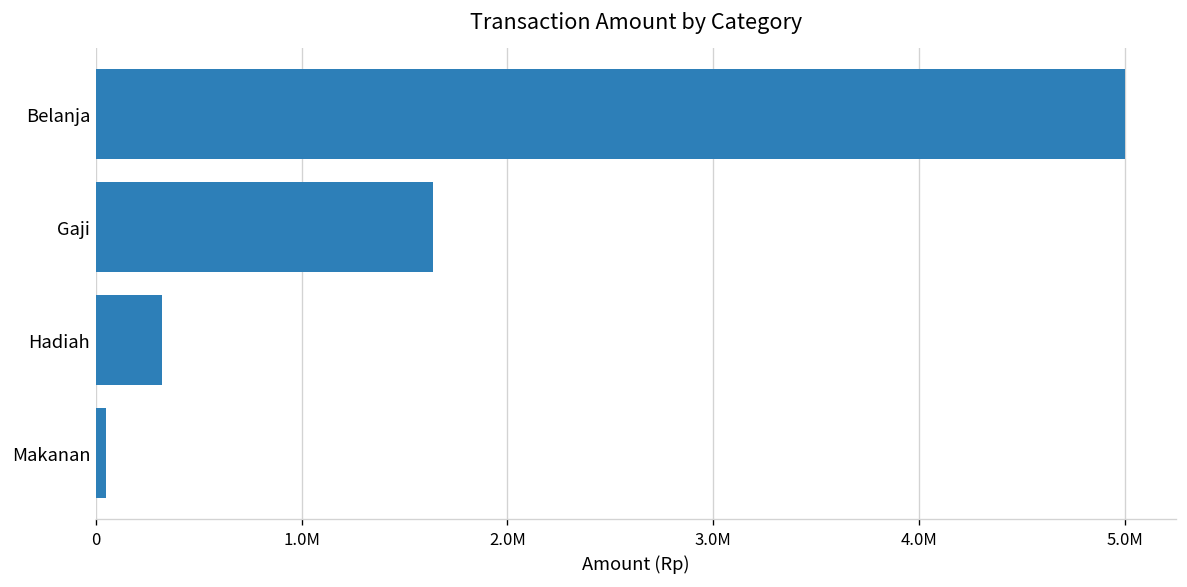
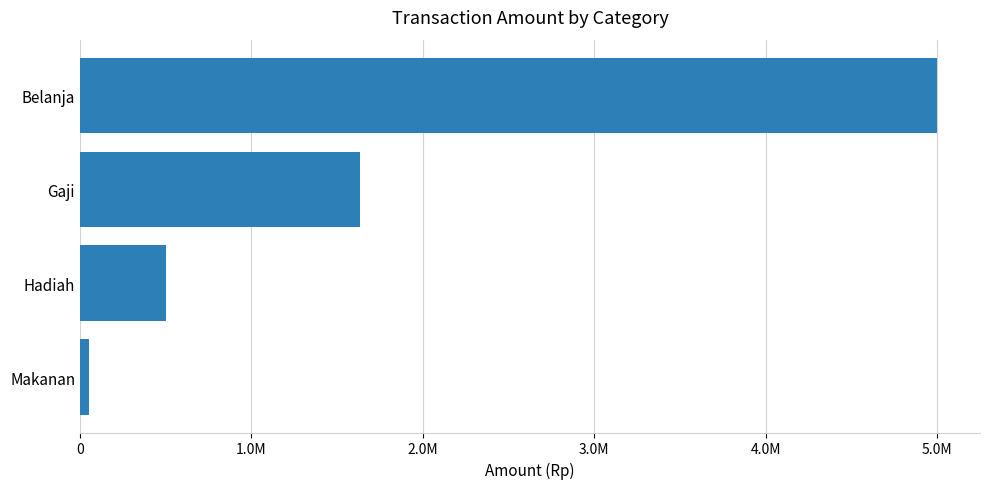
  {
    "Belanja": 5000000,
    "Gaji": 1640000,
-   "Hadiah": 320000,
+   "Hadiah": 500000,
    "Makanan": 50000
  }
